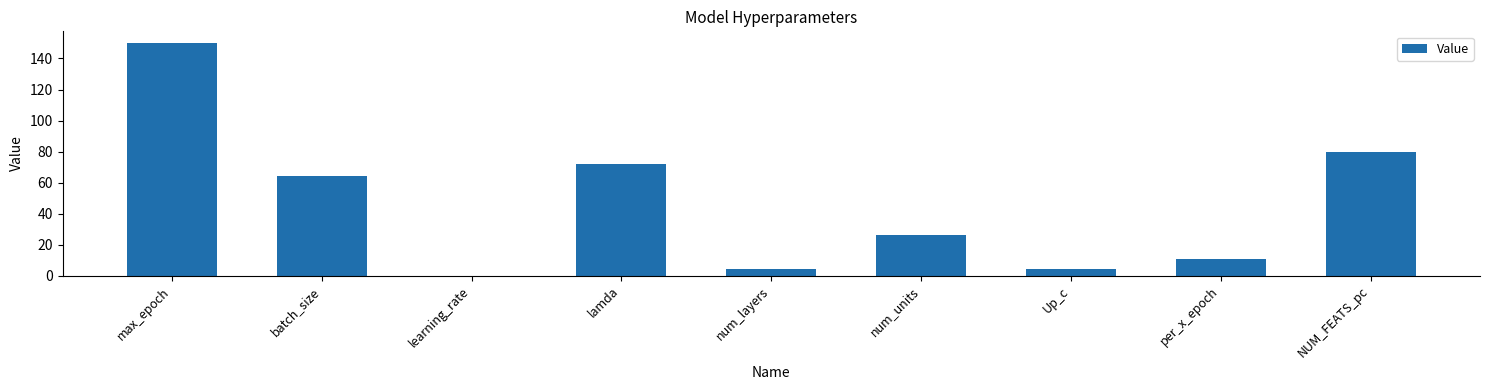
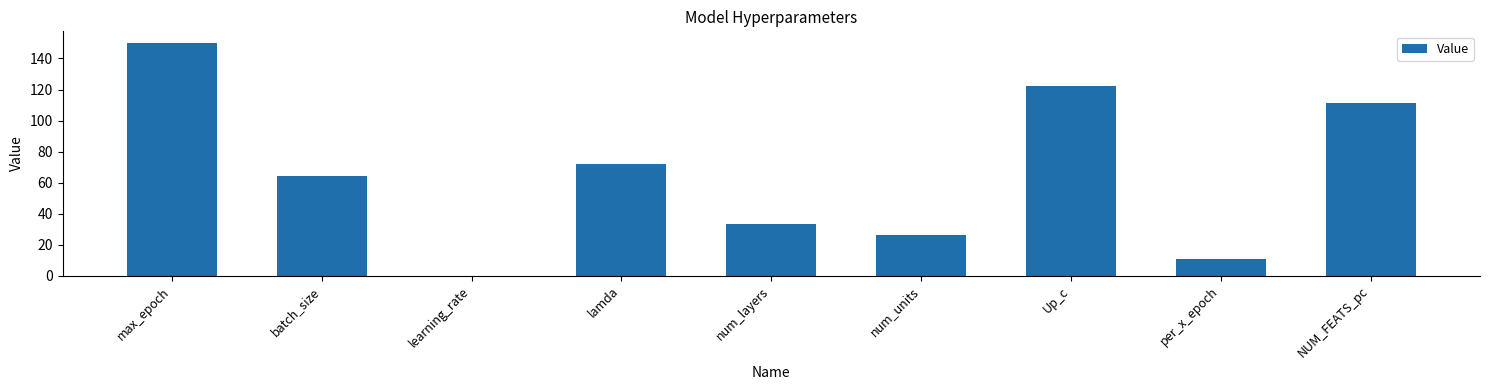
  {
    "max_epoch": 150,
    "batch_size": 64,
    "lamda": 72,
-   "num_layers": 4,
+   "num_layers": 33,
    "num_units": 26,
-   "Up_c": 4,
+   "Up_c": 122,
    "per_x_epoch": 11,
-   "NUM_FEATS_pc": 80
+   "NUM_FEATS_pc": 111
  }
